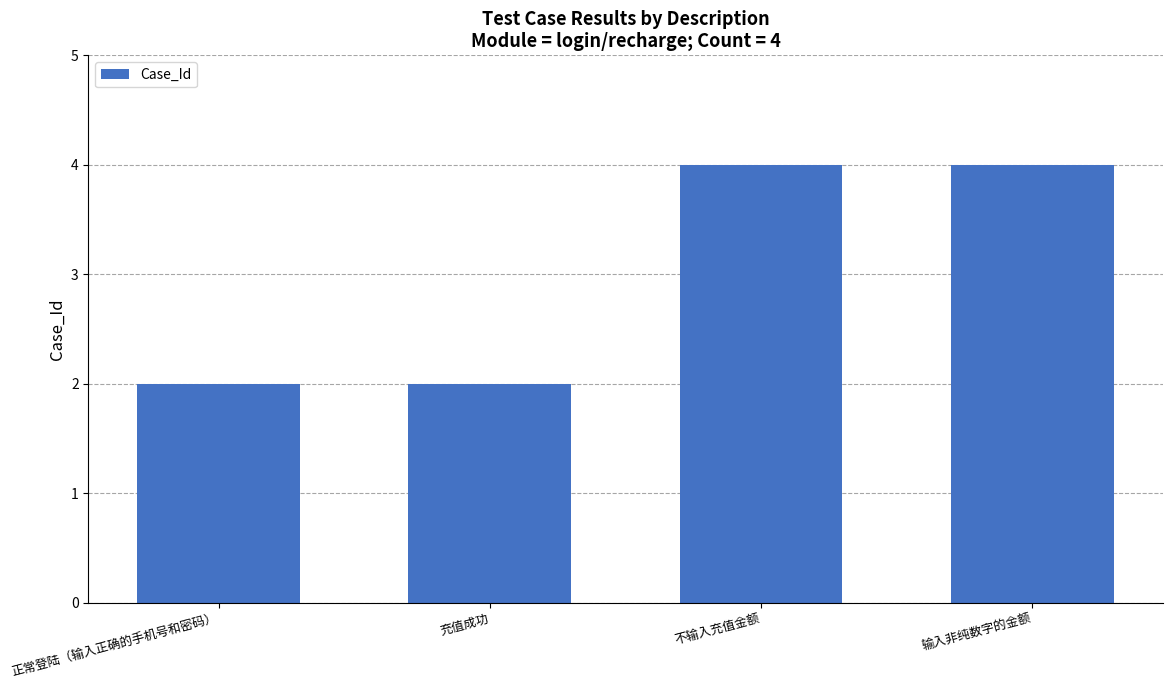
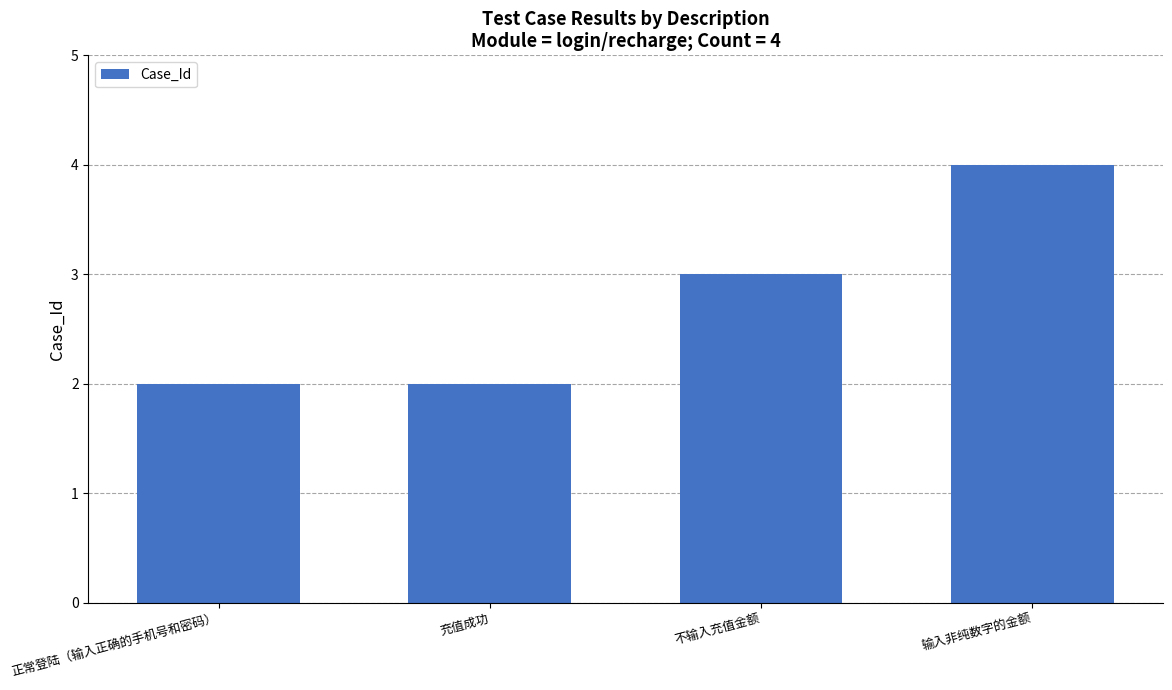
  {
    "正常登陆（输入正确的手机号和密码）": 2,
    "充值成功": 2,
-   "不输入充值金额": 4,
+   "不输入充值金额": 3,
    "输入非纯数字的金额": 4
  }
